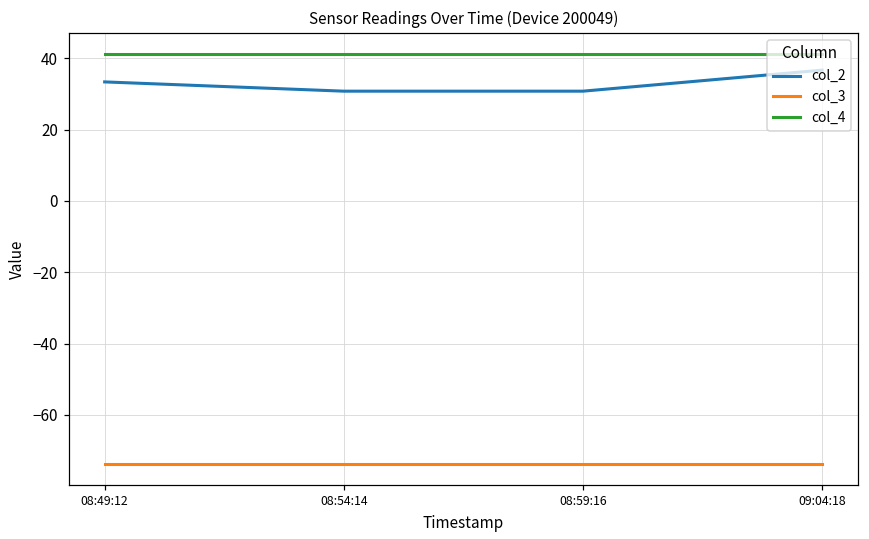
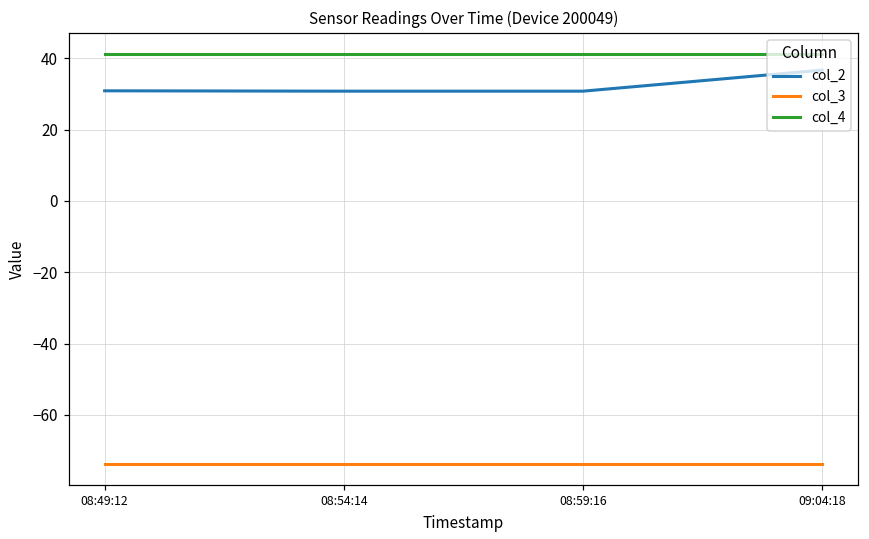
  {
    "col_2": {
-     "08:49:12": 33,
+     "08:49:12": 31,
      "08:54:14": 31,
      "08:59:16": 31
    },
    "col_3": {
      "08:49:12": -74,
      "08:54:14": -74,
      "08:59:16": -74,
      "09:04:18": -74
    },
    "col_4": {
      "08:49:12": 41,
      "08:54:14": 41,
      "08:59:16": 41
    }
  }
